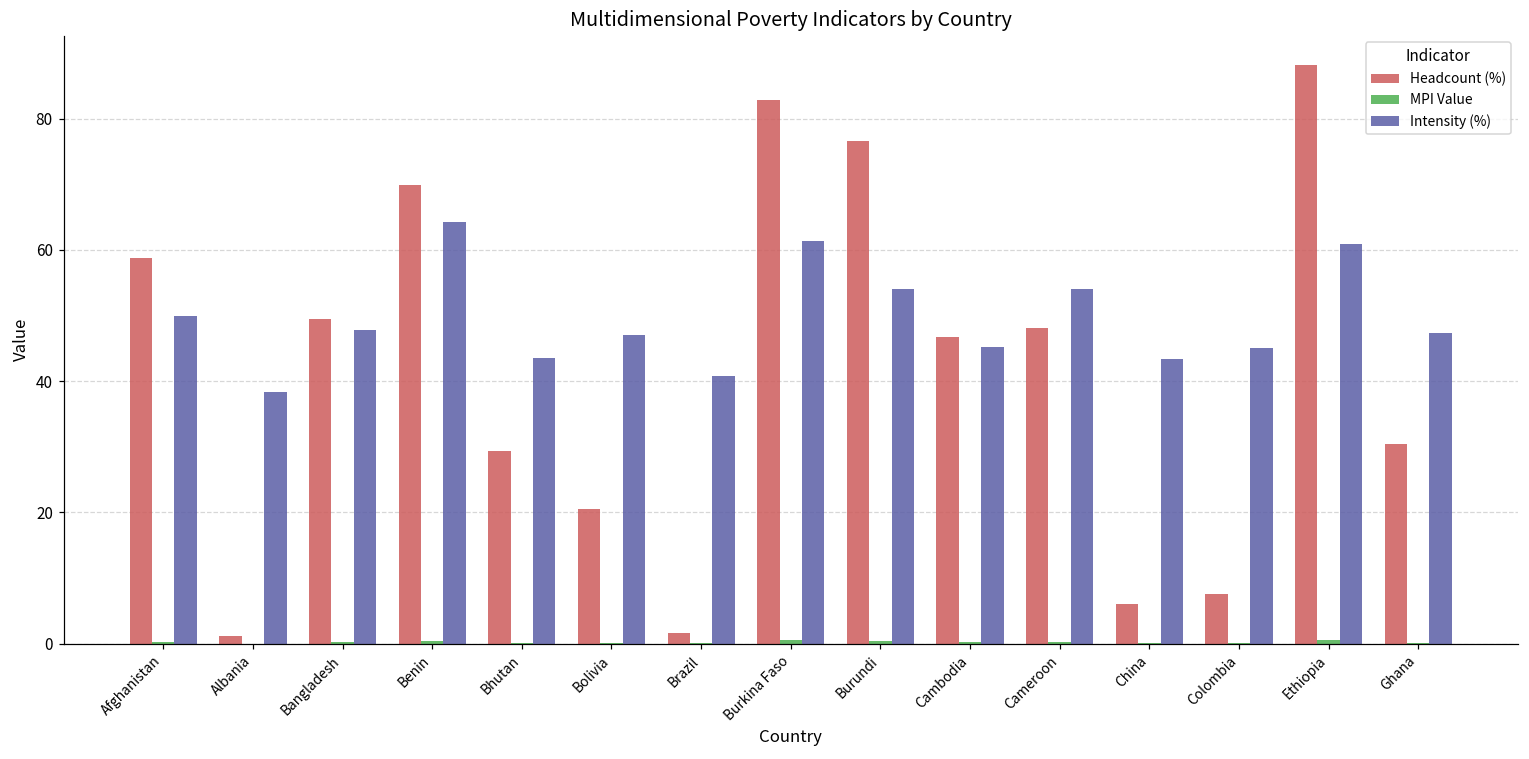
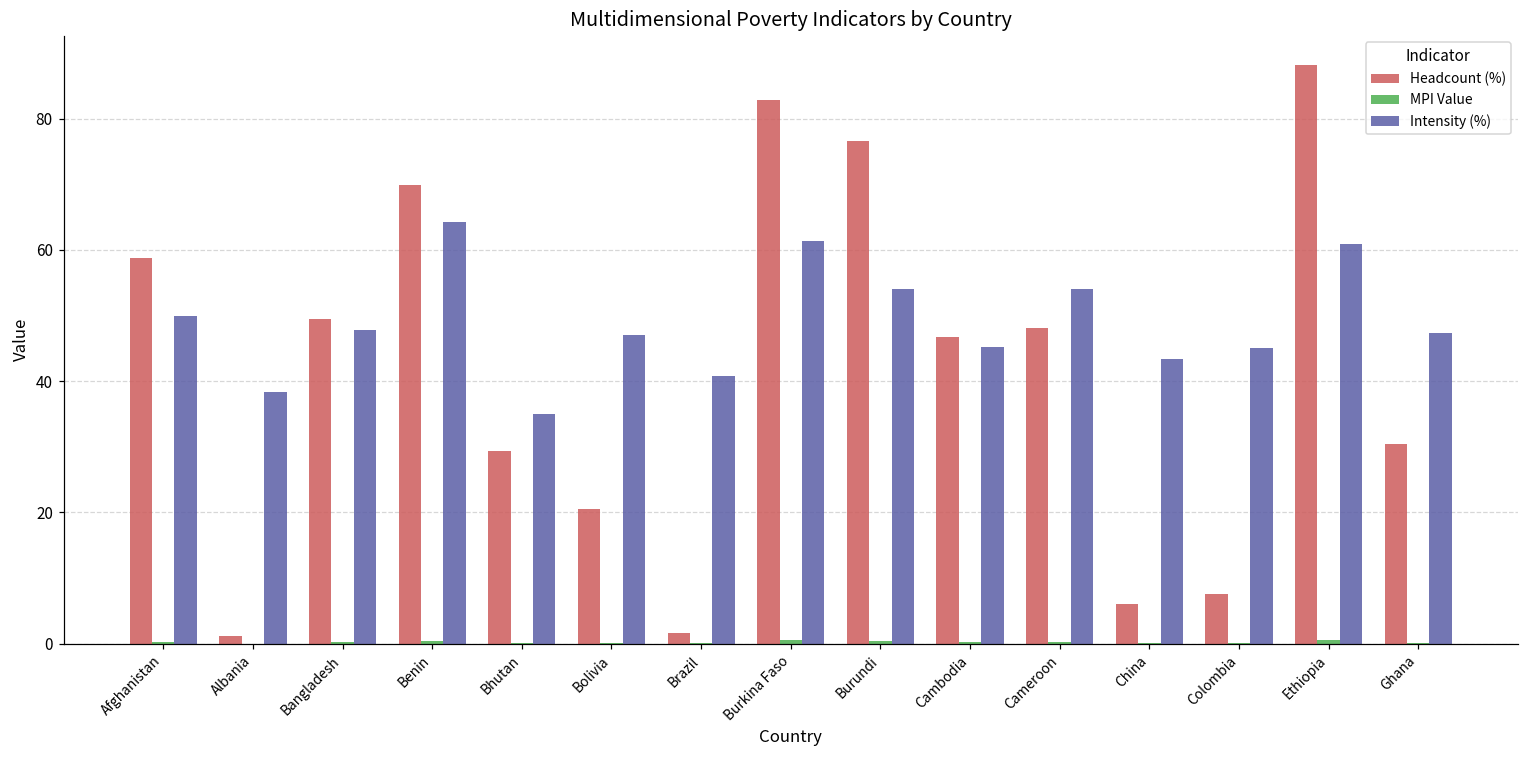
  {
    "Headcount (%)": {
      "Afghanistan": 59,
      "Albania": 1,
      "Bangladesh": 49,
      "Benin": 70,
      "Bhutan": 29,
      "Bolivia": 21,
      "Brazil": 2,
      "Burkina Faso": 83,
      "Burundi": 77,
      "Cambodia": 47,
      "Cameroon": 48,
      "China": 6,
      "Colombia": 8,
      "Ethiopia": 88,
      "Ghana": 30
    },
    "MPI Value": {
      "Burkina Faso": 1,
      "Burundi": 0,
      "Ethiopia": 1
    },
    "Intensity (%)": {
      "Afghanistan": 50,
      "Albania": 38,
      "Bangladesh": 48,
      "Benin": 64,
-     "Bhutan": 44,
+     "Bhutan": 35,
      "Bolivia": 47,
      "Brazil": 41,
      "Burkina Faso": 61,
      "Burundi": 54,
      "Cambodia": 45,
      "Cameroon": 54,
      "China": 43,
      "Colombia": 45,
      "Ethiopia": 61,
      "Ghana": 47
    }
  }
